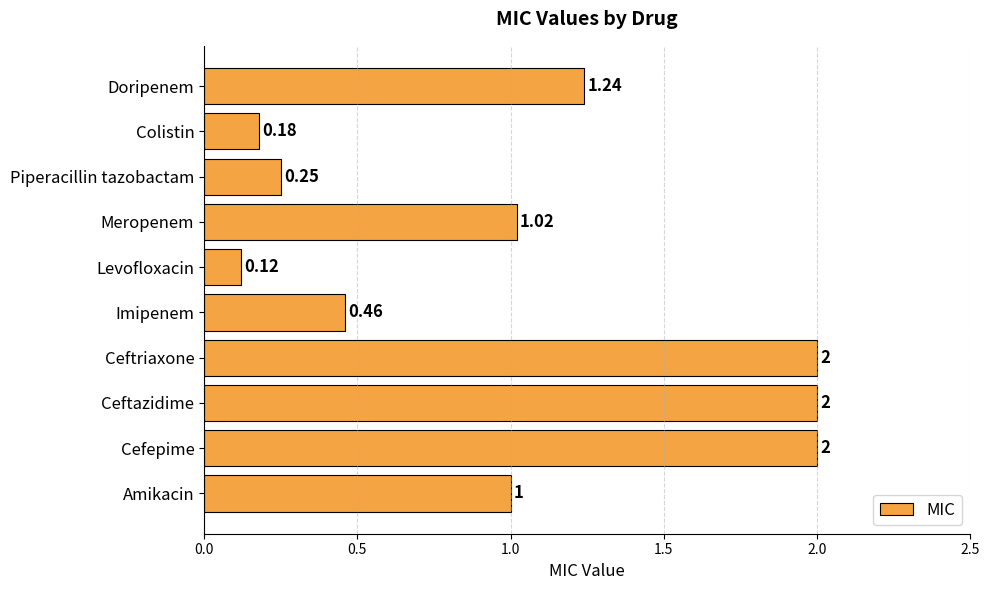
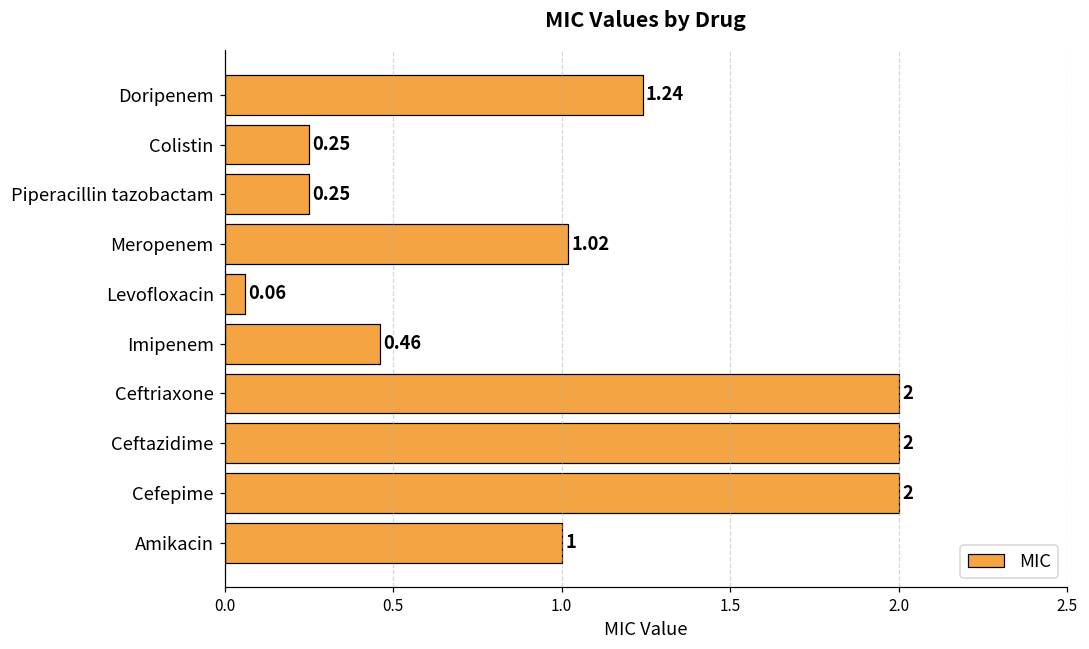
  {
    "Doripenem": 1.24,
-   "Colistin": 0.18,
+   "Colistin": 0.25,
    "Piperacillin tazobactam": 0.25,
    "Meropenem": 1.02,
-   "Levofloxacin": 0.12,
+   "Levofloxacin": 0.06,
    "Imipenem": 0.46,
    "Ceftriaxone": 2,
    "Ceftazidime": 2,
    "Cefepime": 2,
    "Amikacin": 1
  }
